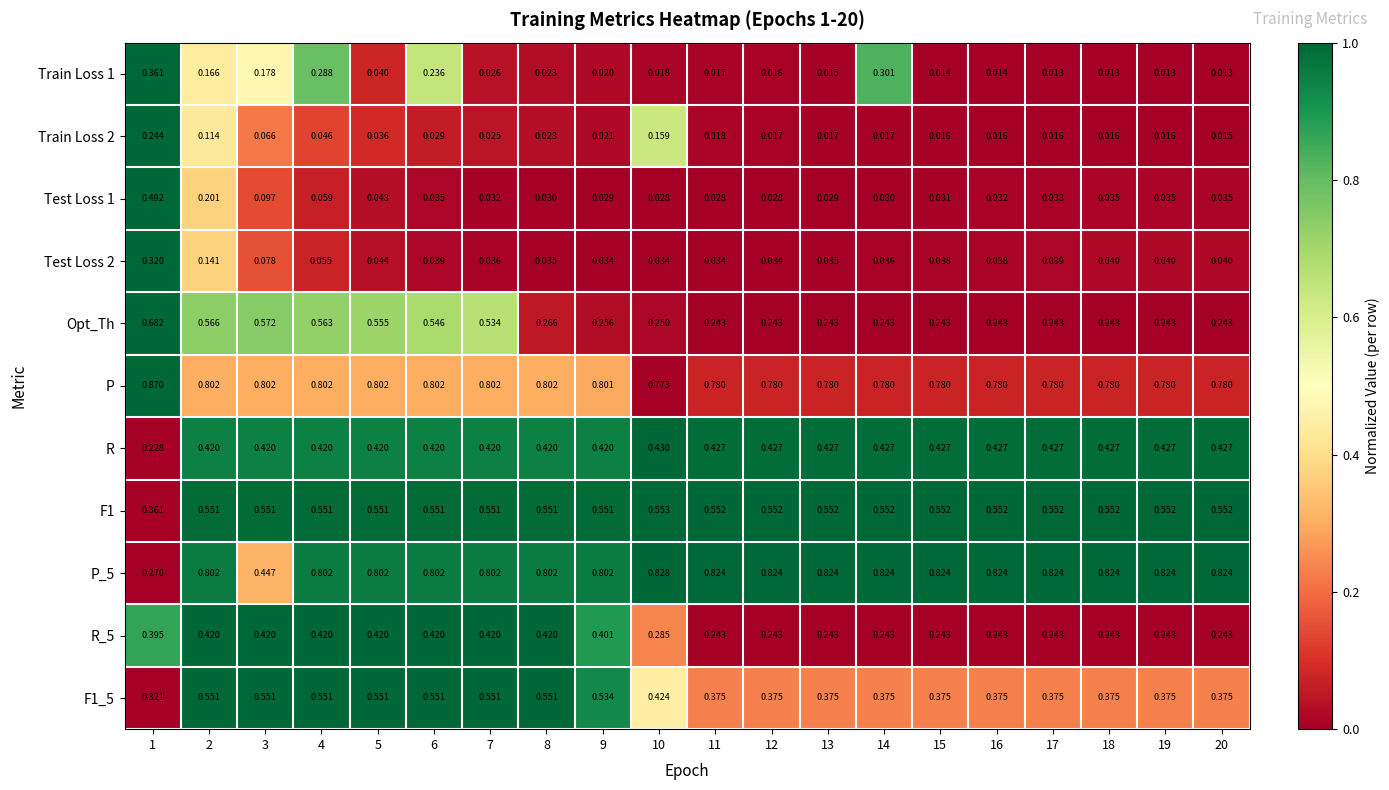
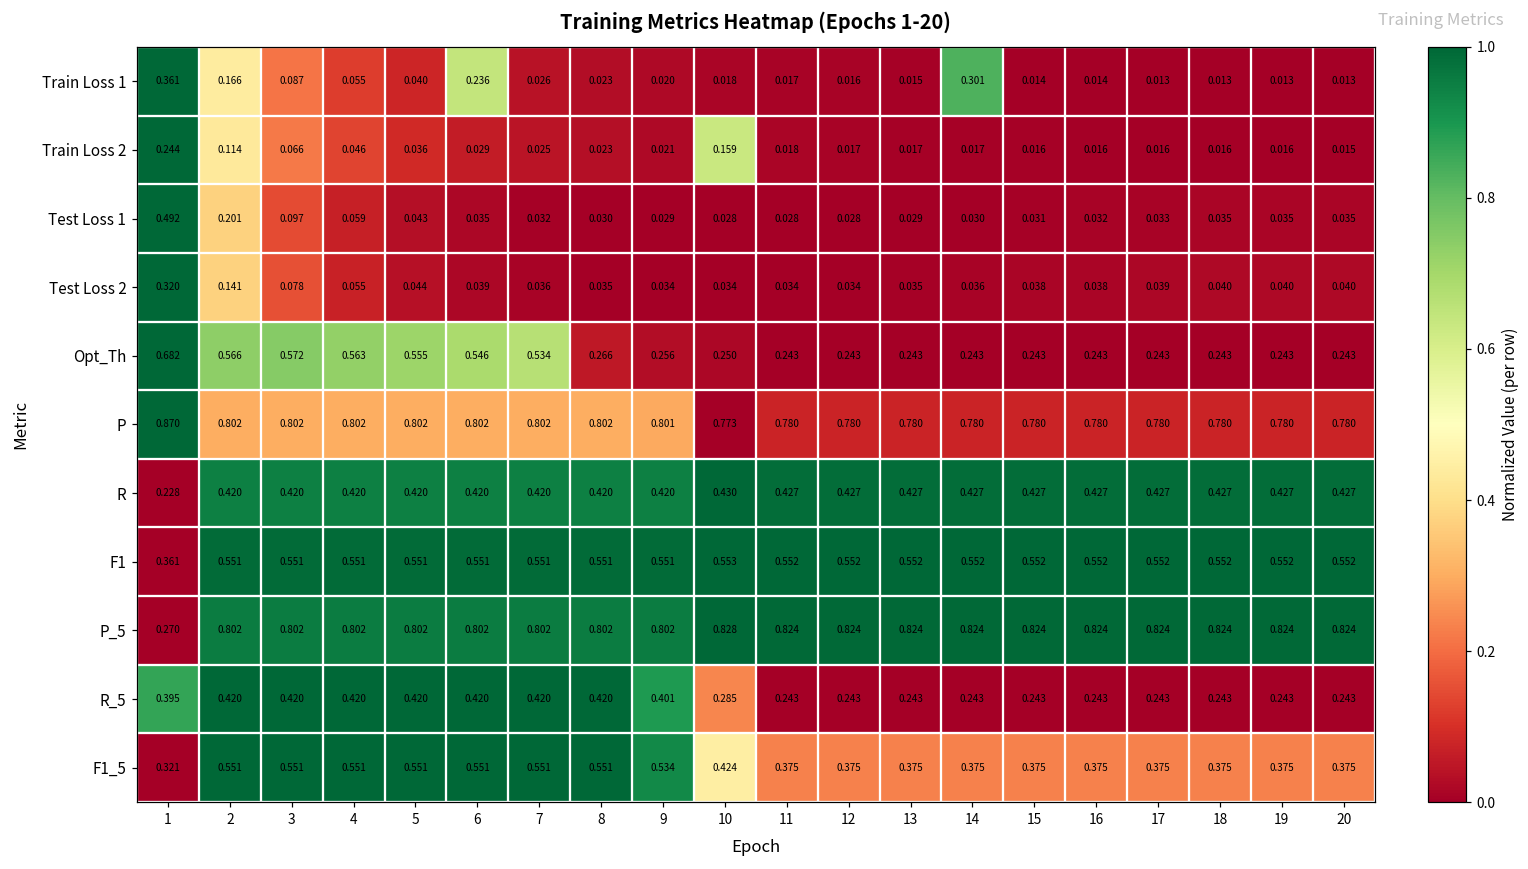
  {
    "Train Loss 1": {
      "1": 0.361,
      "2": 0.166,
-     "3": 0.178,
-     "4": 0.288,
+     "3": 0.087,
+     "4": 0.055,
      "5": 0.040,
      "6": 0.236,
      "7": 0.026,
      "8": 0.023,
      "9": 0.020,
      "10": 0.018,
      "11": 0.017,
      "12": 0.016,
      "13": 0.015,
      "14": 0.301,
      "15": 0.014,
      "16": 0.014,
      "17": 0.013,
      "18": 0.013,
      "19": 0.013,
      "20": 0.013
    },
    "P_5": {
      "1": 0.270,
      "2": 0.802,
-     "3": 0.447,
+     "3": 0.802,
      "4": 0.802,
      "5": 0.802,
      "6": 0.802,
      "7": 0.802,
      "8": 0.802,
      "9": 0.802,
      "10": 0.828,
      "11": 0.824,
      "12": 0.824,
      "13": 0.824,
      "14": 0.824,
      "15": 0.824,
      "16": 0.824,
      "17": 0.824,
      "18": 0.824,
      "19": 0.824,
      "20": 0.824
    }
  }
